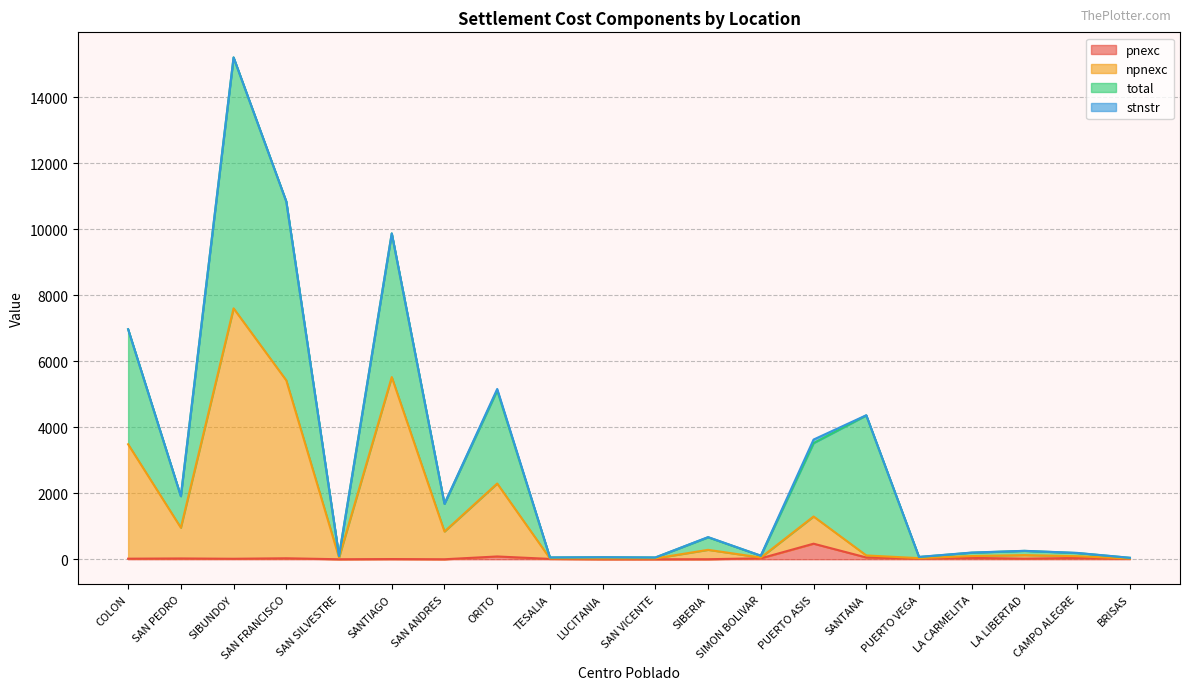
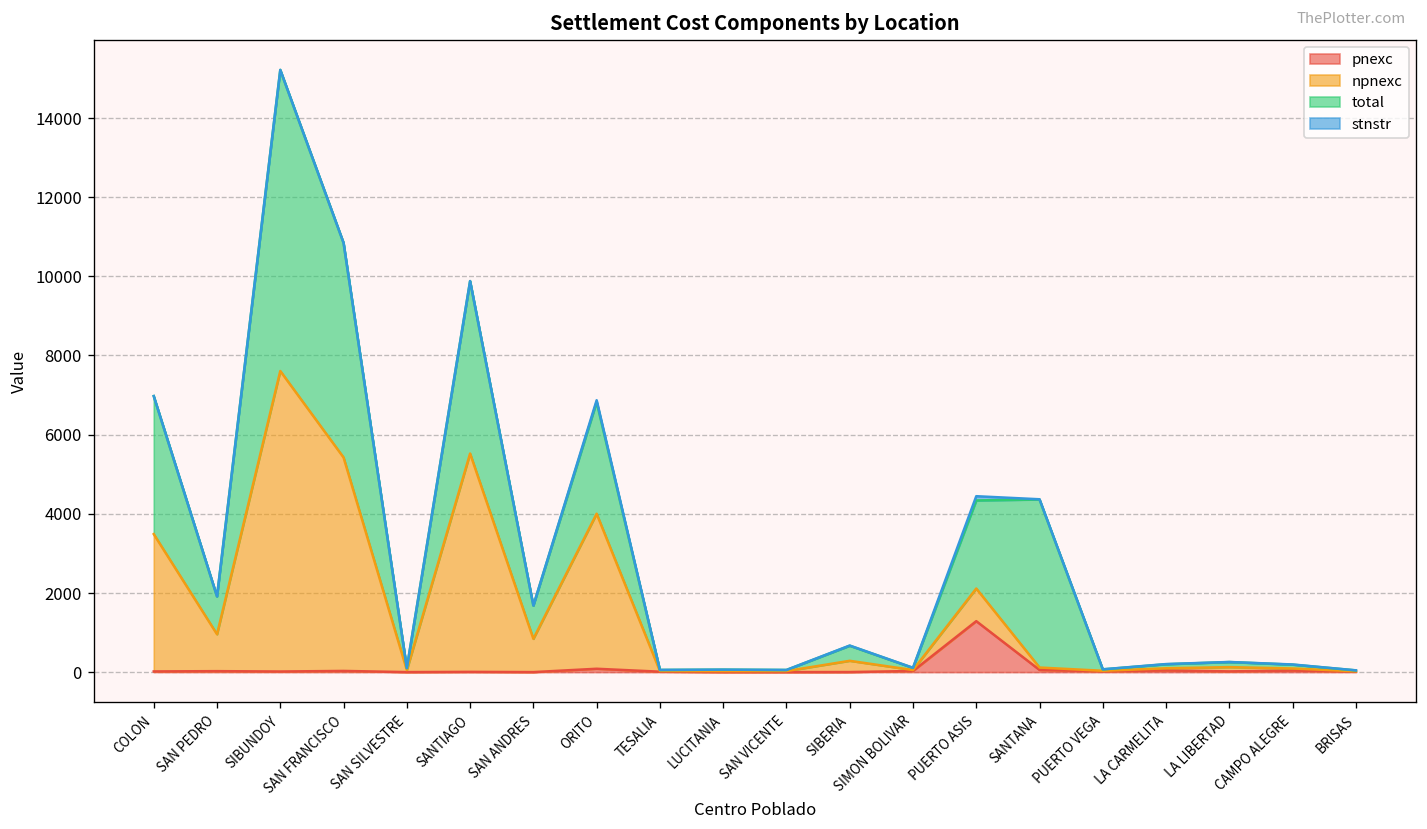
  {
    "pnexc": {
      "COLON": 0,
      "SAN PEDRO": 0,
      "SIBUNDOY": 0,
      "SAN FRANCISCO": 0,
      "SANTIAGO": 0,
      "SAN ANDRES": 0,
      "ORITO": 100,
      "SIBERIA": 0,
-     "PUERTO ASIS": 500,
+     "PUERTO ASIS": 1300,
      "LA LIBERTAD": 0
    },
    "npnexc": {
      "COLON": 3500,
      "SAN PEDRO": 900,
      "SIBUNDOY": 7600,
      "SAN FRANCISCO": 5400,
      "SANTIAGO": 5500,
      "SAN ANDRES": 800,
-     "ORITO": 2200,
+     "ORITO": 3900,
      "SIBERIA": 300,
      "PUERTO ASIS": 800,
      "LA LIBERTAD": 100
    },
    "total": {
      "PUERTO ASIS": 2200
    },
    "stnstr": {
      "PUERTO ASIS": 100
    }
  }
